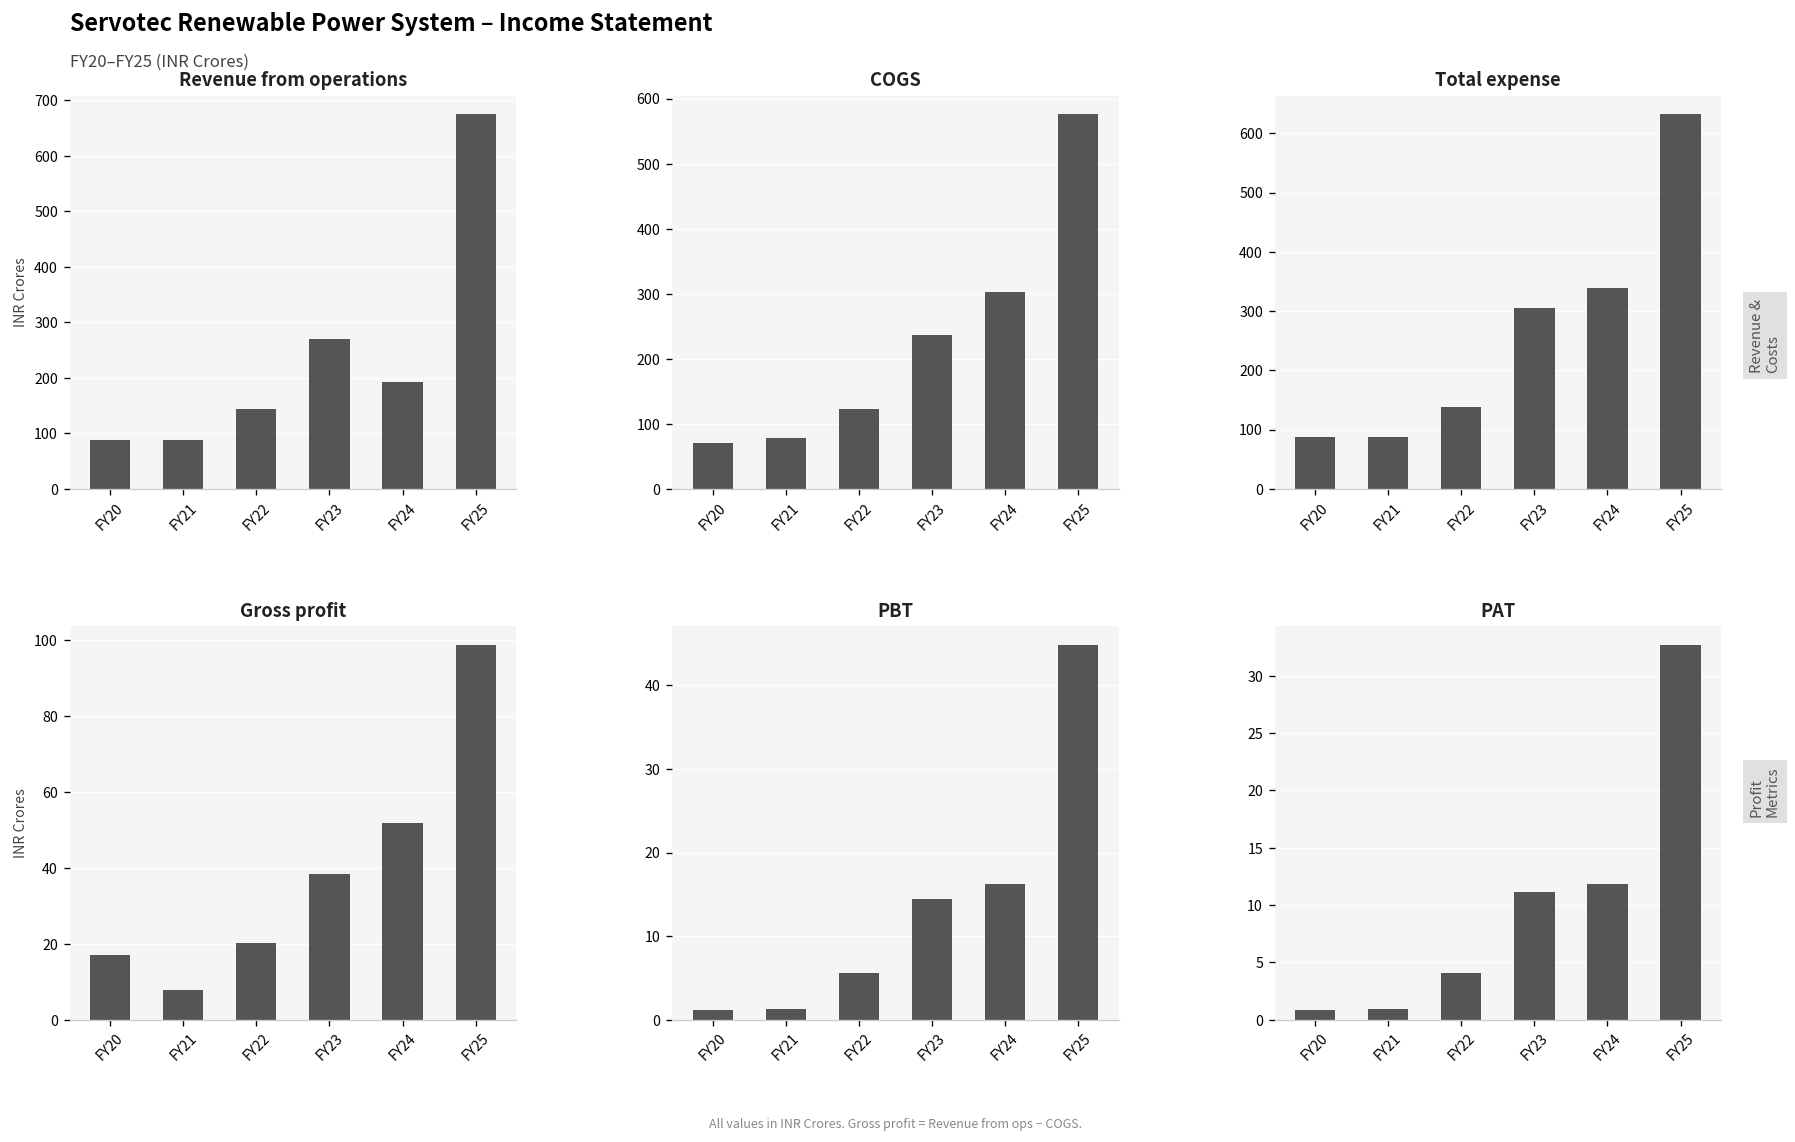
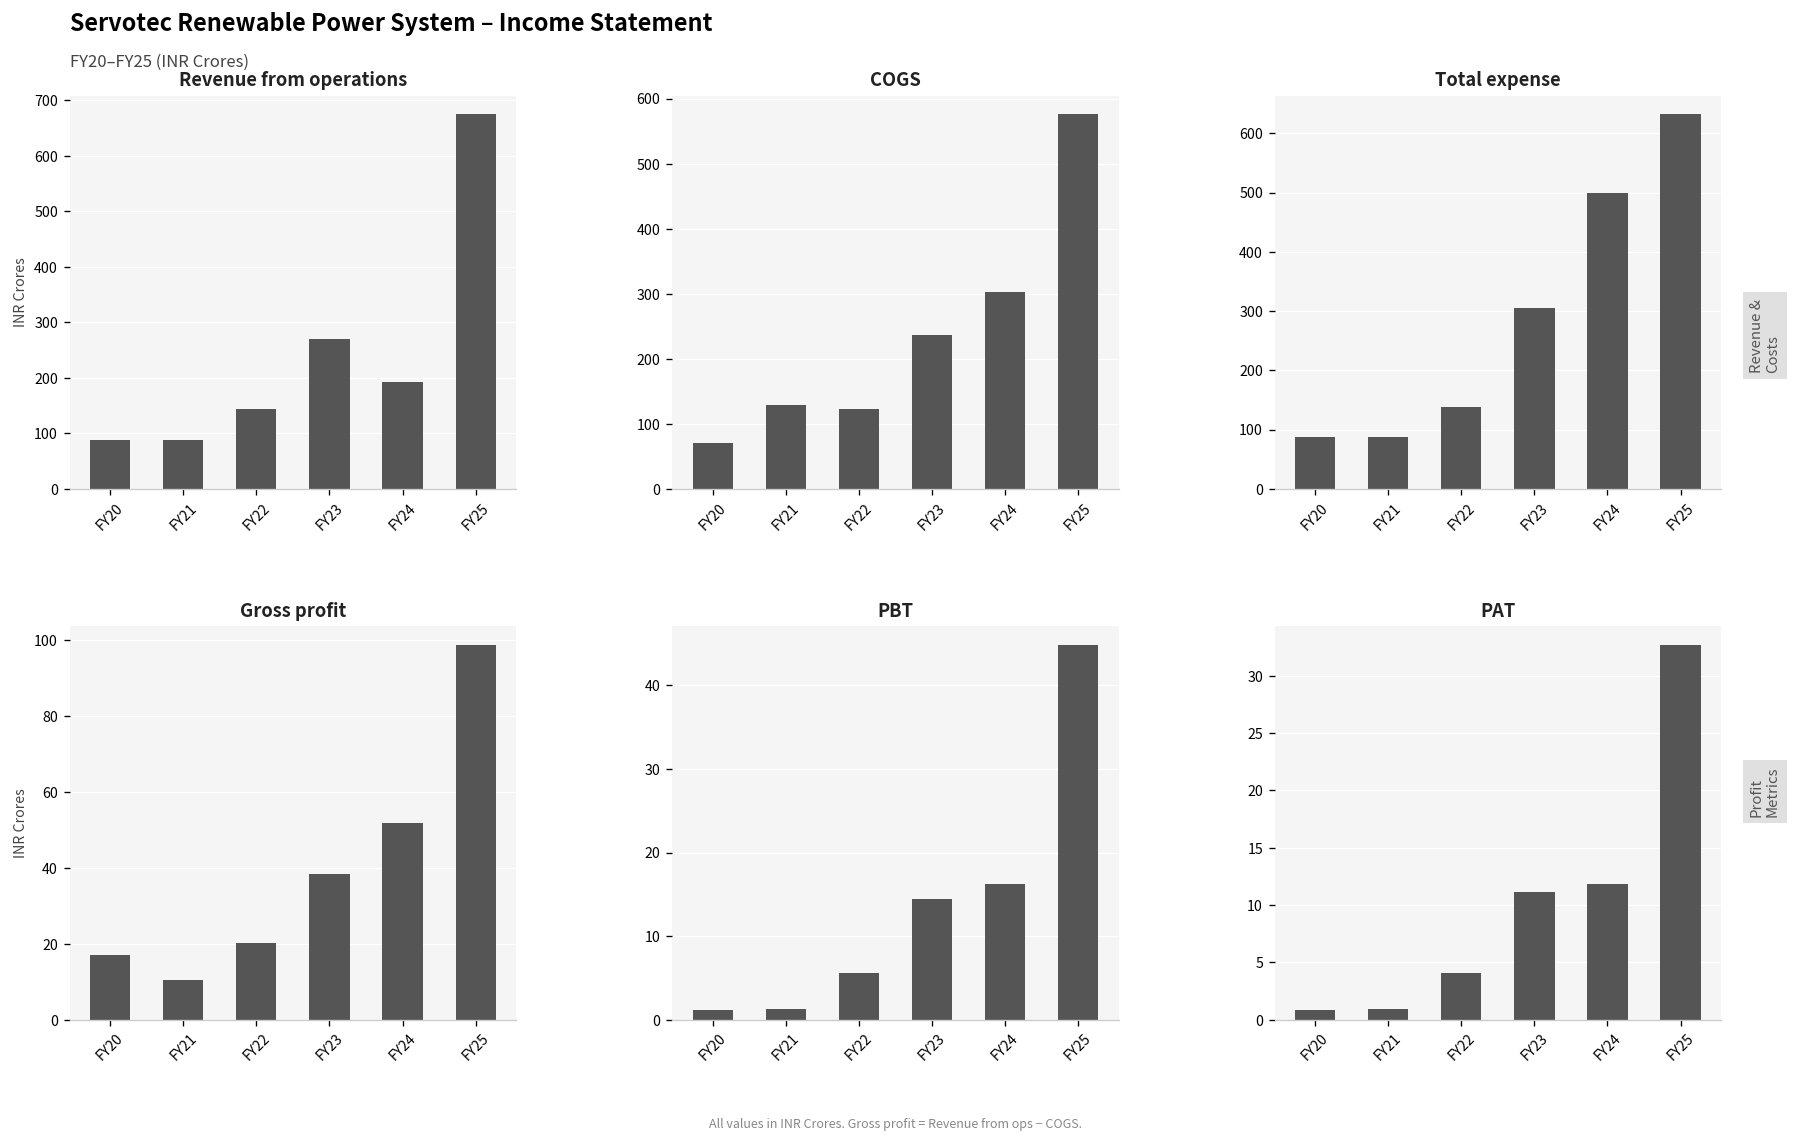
  {
    "Revenue from operations": {
      "FY20": 90,
      "FY21": 90,
      "FY22": 140,
      "FY23": 270,
      "FY24": 190,
      "FY25": 670
    },
    "COGS": {
      "FY20": 70,
-     "FY21": 80,
+     "FY21": 130,
      "FY22": 120,
      "FY23": 240,
      "FY24": 300,
      "FY25": 580
    },
    "Total expense": {
      "FY20": 90,
      "FY21": 90,
      "FY22": 140,
      "FY23": 300,
-     "FY24": 340,
+     "FY24": 500,
      "FY25": 630
    },
    "Gross profit": {
      "FY20": 17,
-     "FY21": 8,
+     "FY21": 10,
      "FY22": 20,
      "FY23": 38,
      "FY24": 52,
      "FY25": 99
    },
    "PBT": {
      "FY20": 1,
      "FY21": 1,
      "FY22": 6,
      "FY23": 14,
      "FY24": 16,
      "FY25": 45
    },
    "PAT": {
      "FY20": 1,
      "FY21": 1,
      "FY22": 4,
      "FY23": 11,
      "FY24": 12,
      "FY25": 33
    }
  }
